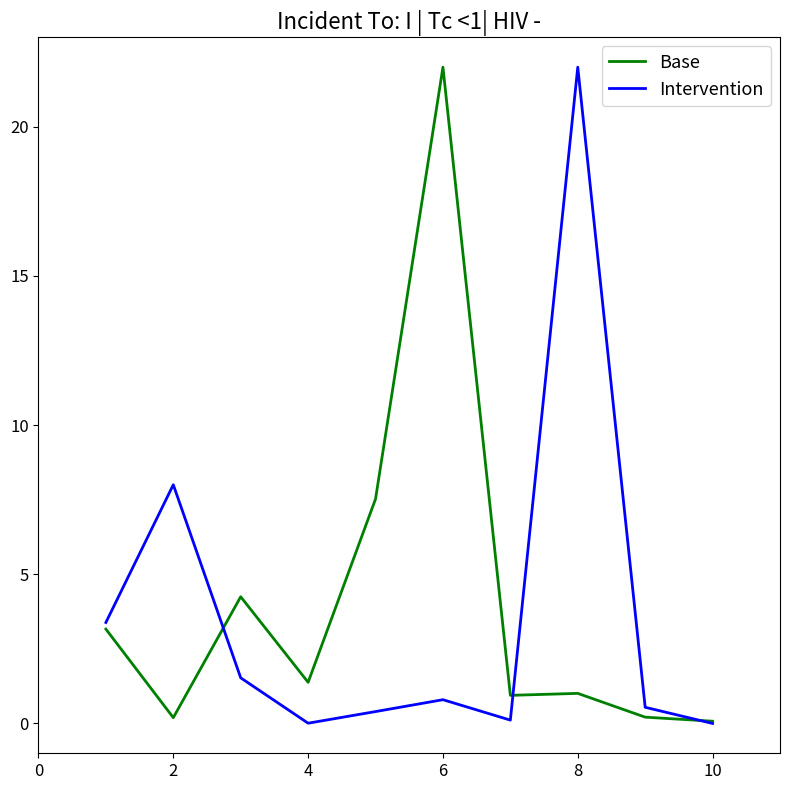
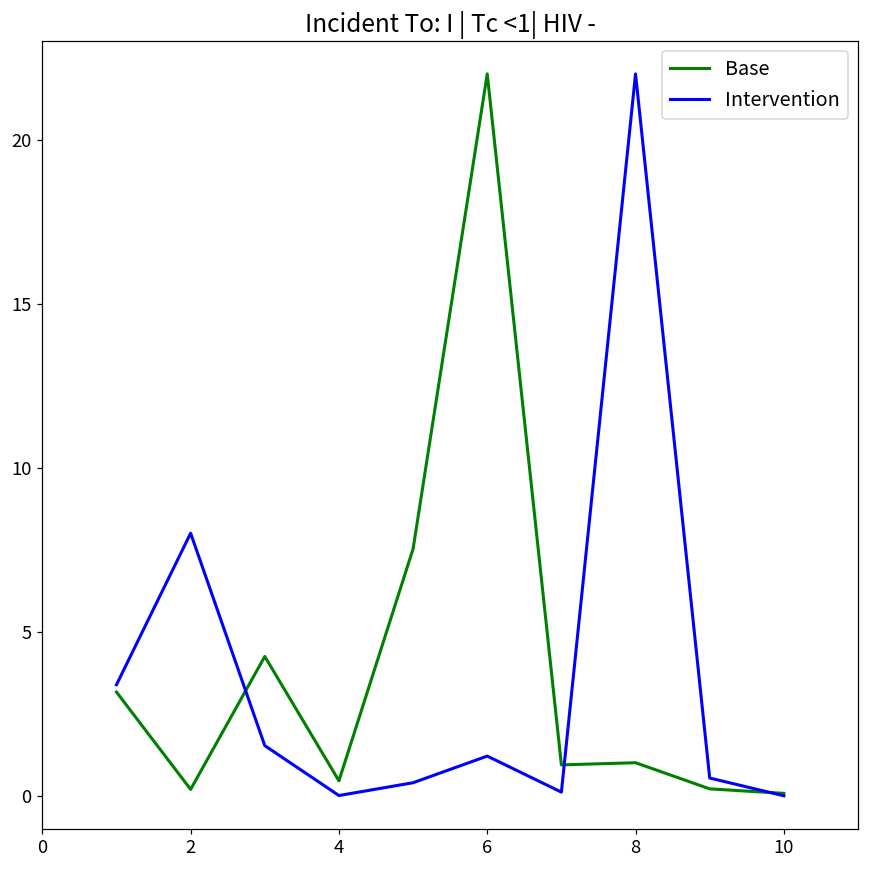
  {
    "Base": {
      "2": 0.2,
-     "4": 1.4,
+     "4": 0.5,
      "6": 22.0,
      "8": 1.0
    },
    "Intervention": {
      "2": 8.0,
      "4": 0.0,
-     "6": 0.8,
+     "6": 1.2,
      "8": 22.0
    }
  }
